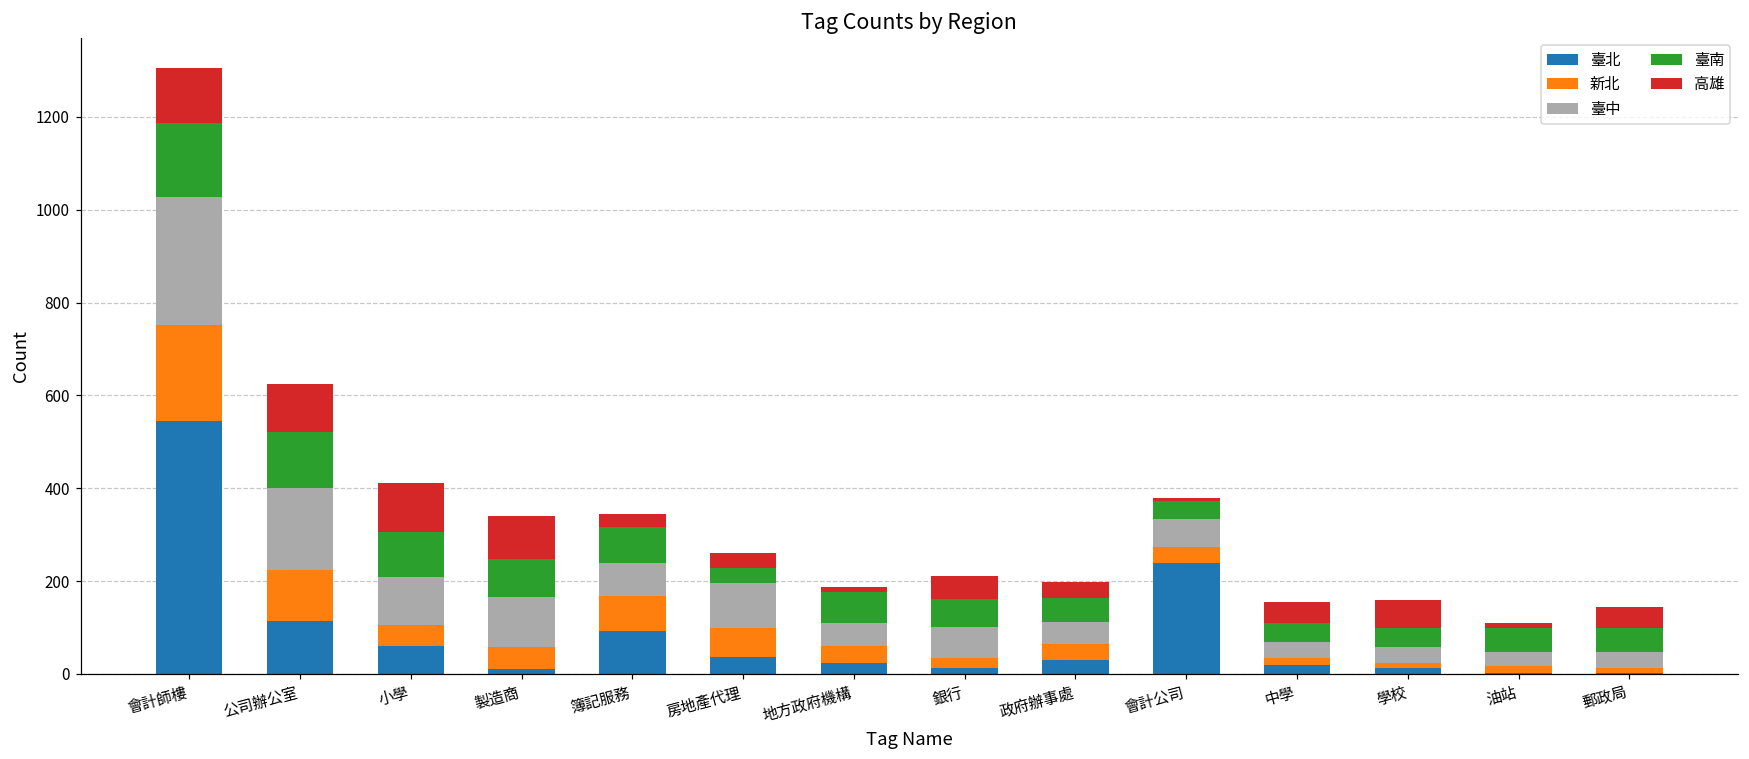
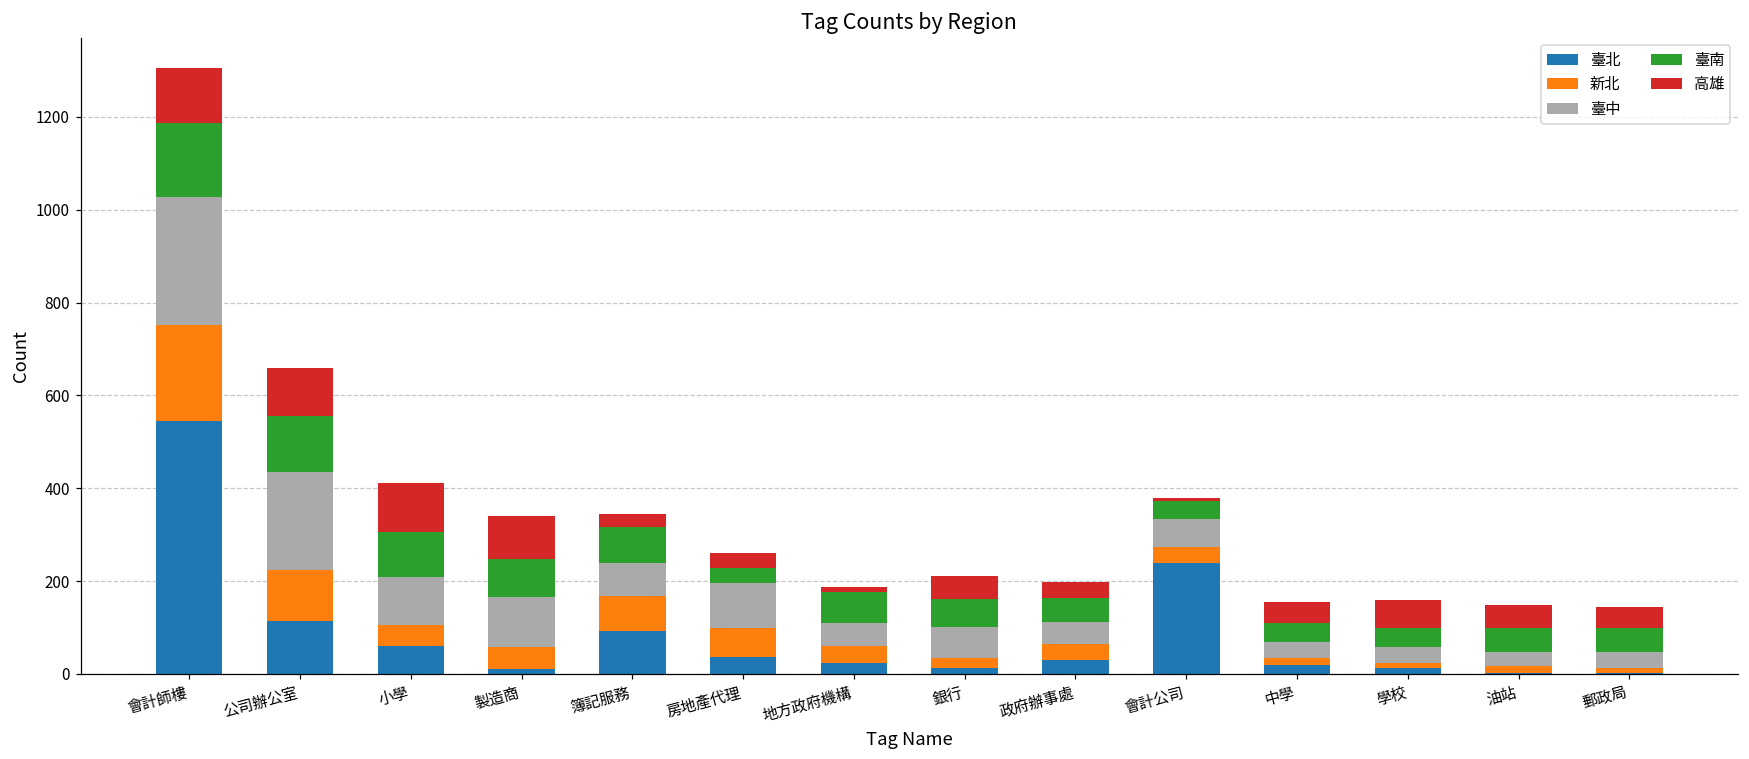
  {
    "臺北": {
      "會計師樓": 540,
      "公司辦公室": 120,
      "小學": 60,
      "製造商": 10,
      "簿記服務": 90,
      "房地產代理": 40,
      "地方政府機構": 20,
      "銀行": 10,
      "政府辦事處": 30,
      "會計公司": 240,
      "中學": 20,
      "學校": 10
    },
    "新北": {
      "會計師樓": 210,
      "公司辦公室": 110,
      "小學": 50,
      "製造商": 50,
      "簿記服務": 80,
      "房地產代理": 60,
      "地方政府機構": 40,
      "銀行": 20,
      "政府辦事處": 30,
      "會計公司": 40,
      "中學": 20,
      "學校": 10,
      "油站": 20,
      "郵政局": 10
    },
    "臺中": {
      "會計師樓": 280,
-     "公司辦公室": 180,
+     "公司辦公室": 210,
      "小學": 100,
      "製造商": 110,
      "簿記服務": 70,
      "房地產代理": 100,
      "地方政府機構": 50,
      "銀行": 70,
      "政府辦事處": 50,
      "會計公司": 60,
      "中學": 30,
      "學校": 30,
      "油站": 30,
      "郵政局": 40
    },
    "臺南": {
      "會計師樓": 160,
      "公司辦公室": 120,
      "小學": 100,
      "製造商": 80,
      "簿記服務": 80,
      "房地產代理": 30,
      "地方政府機構": 70,
      "銀行": 60,
      "政府辦事處": 50,
      "會計公司": 40,
      "中學": 40,
      "學校": 40,
      "油站": 50,
      "郵政局": 50
    },
    "高雄": {
      "會計師樓": 120,
      "公司辦公室": 100,
      "小學": 110,
      "製造商": 90,
      "簿記服務": 30,
      "房地產代理": 30,
      "地方政府機構": 10,
      "銀行": 50,
      "政府辦事處": 40,
      "會計公司": 10,
      "中學": 50,
      "學校": 60,
-     "油站": 10,
+     "油站": 50,
      "郵政局": 50
    }
  }
